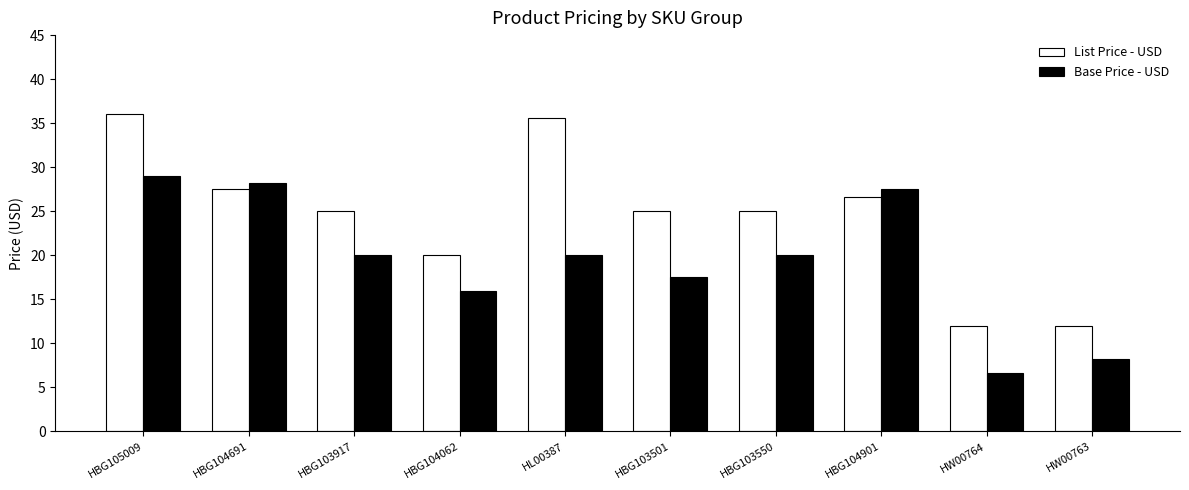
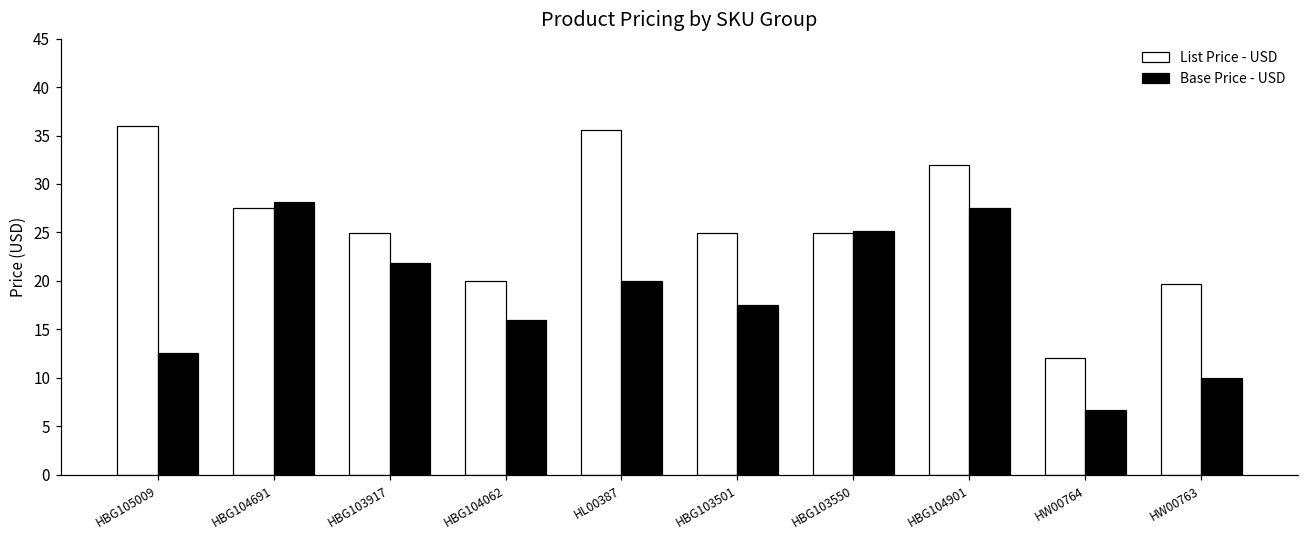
  {
    "List Price - USD": {
      "HBG105009": 36,
      "HBG104691": 28,
      "HBG103917": 25,
      "HBG104062": 20,
      "HL00387": 36,
      "HBG103501": 25,
      "HBG103550": 25,
-     "HBG104901": 27,
+     "HBG104901": 32,
      "HW00764": 12,
-     "HW00763": 12
+     "HW00763": 20
    },
    "Base Price - USD": {
-     "HBG105009": 29,
+     "HBG105009": 13,
      "HBG104691": 28,
-     "HBG103917": 20,
+     "HBG103917": 22,
      "HBG104062": 16,
      "HL00387": 20,
      "HBG103501": 18,
-     "HBG103550": 20,
+     "HBG103550": 25,
      "HBG104901": 28,
      "HW00764": 7,
-     "HW00763": 8
+     "HW00763": 10
    }
  }
